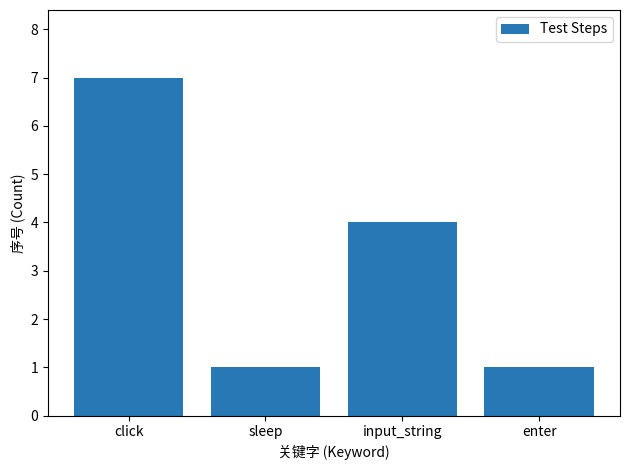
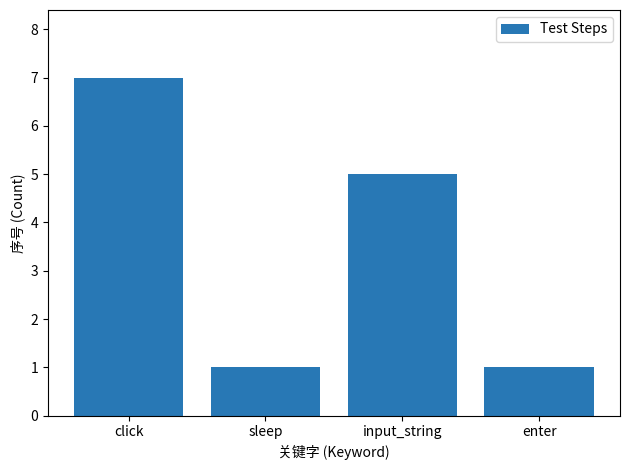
  {
    "click": 7,
    "sleep": 1,
-   "input_string": 4,
+   "input_string": 5,
    "enter": 1
  }
